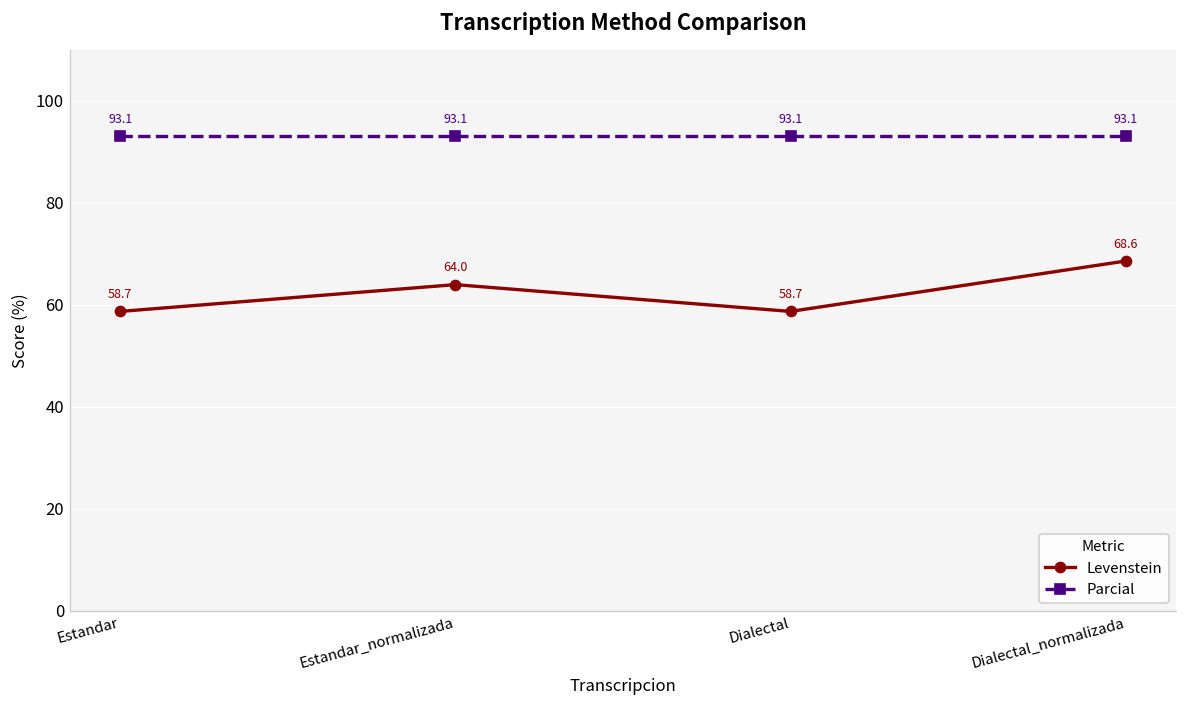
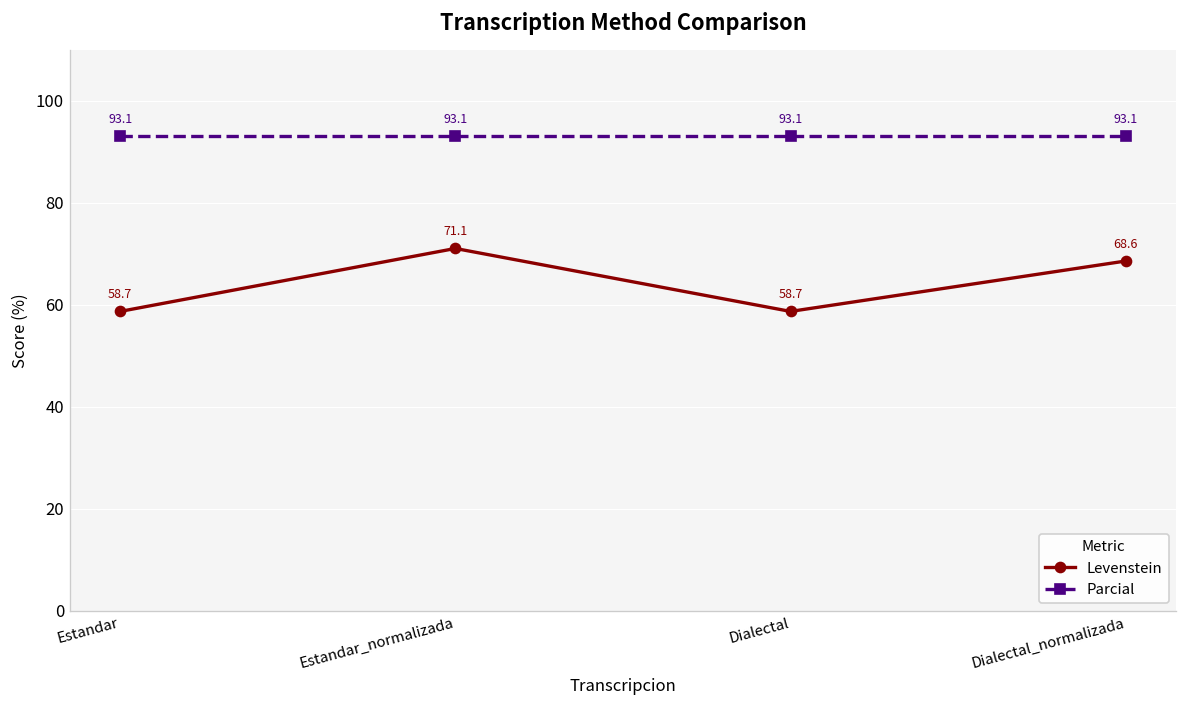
  {
    "Levenstein": {
      "Estandar": 58.7,
-     "Estandar_normalizada": 64.0,
+     "Estandar_normalizada": 71.1,
      "Dialectal": 58.7,
      "Dialectal_normalizada": 68.6
    },
    "Parcial": {
      "Estandar": 93.1,
      "Estandar_normalizada": 93.1,
      "Dialectal": 93.1,
      "Dialectal_normalizada": 93.1
    }
  }
